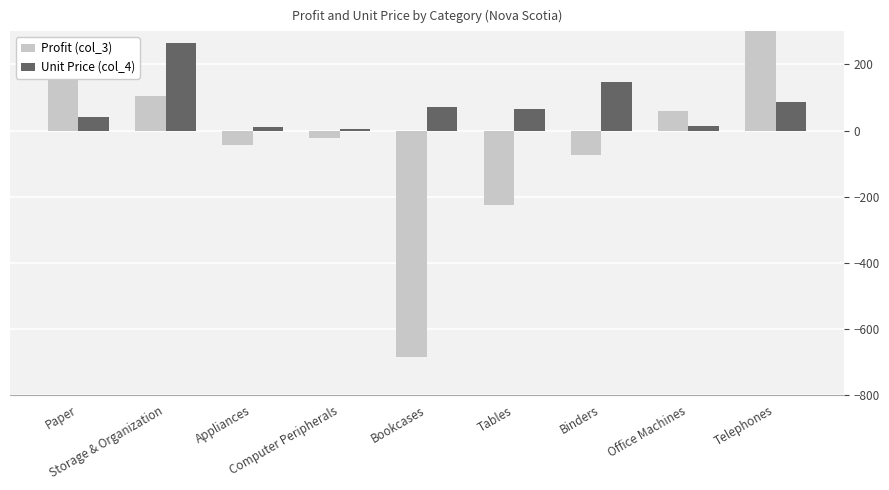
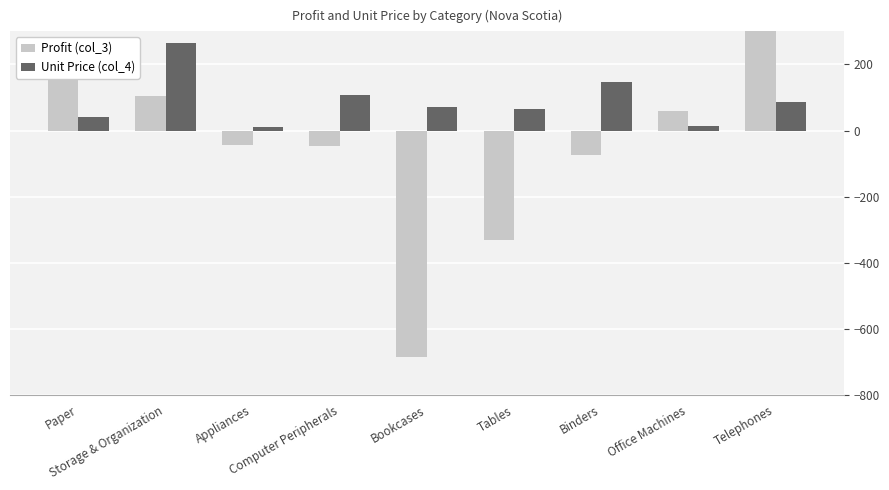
  {
    "Profit (col_3)": {
      "Storage & Organization": 100,
      "Appliances": -40,
-     "Computer Peripherals": -20,
+     "Computer Peripherals": -50,
      "Bookcases": -690,
-     "Tables": -230,
+     "Tables": -330,
      "Binders": -80,
      "Office Machines": 60
    },
    "Unit Price (col_4)": {
      "Paper": 40,
      "Storage & Organization": 270,
      "Appliances": 10,
-     "Computer Peripherals": 0,
+     "Computer Peripherals": 110,
      "Bookcases": 70,
      "Tables": 60,
      "Binders": 150,
      "Office Machines": 10,
      "Telephones": 90
    }
  }
